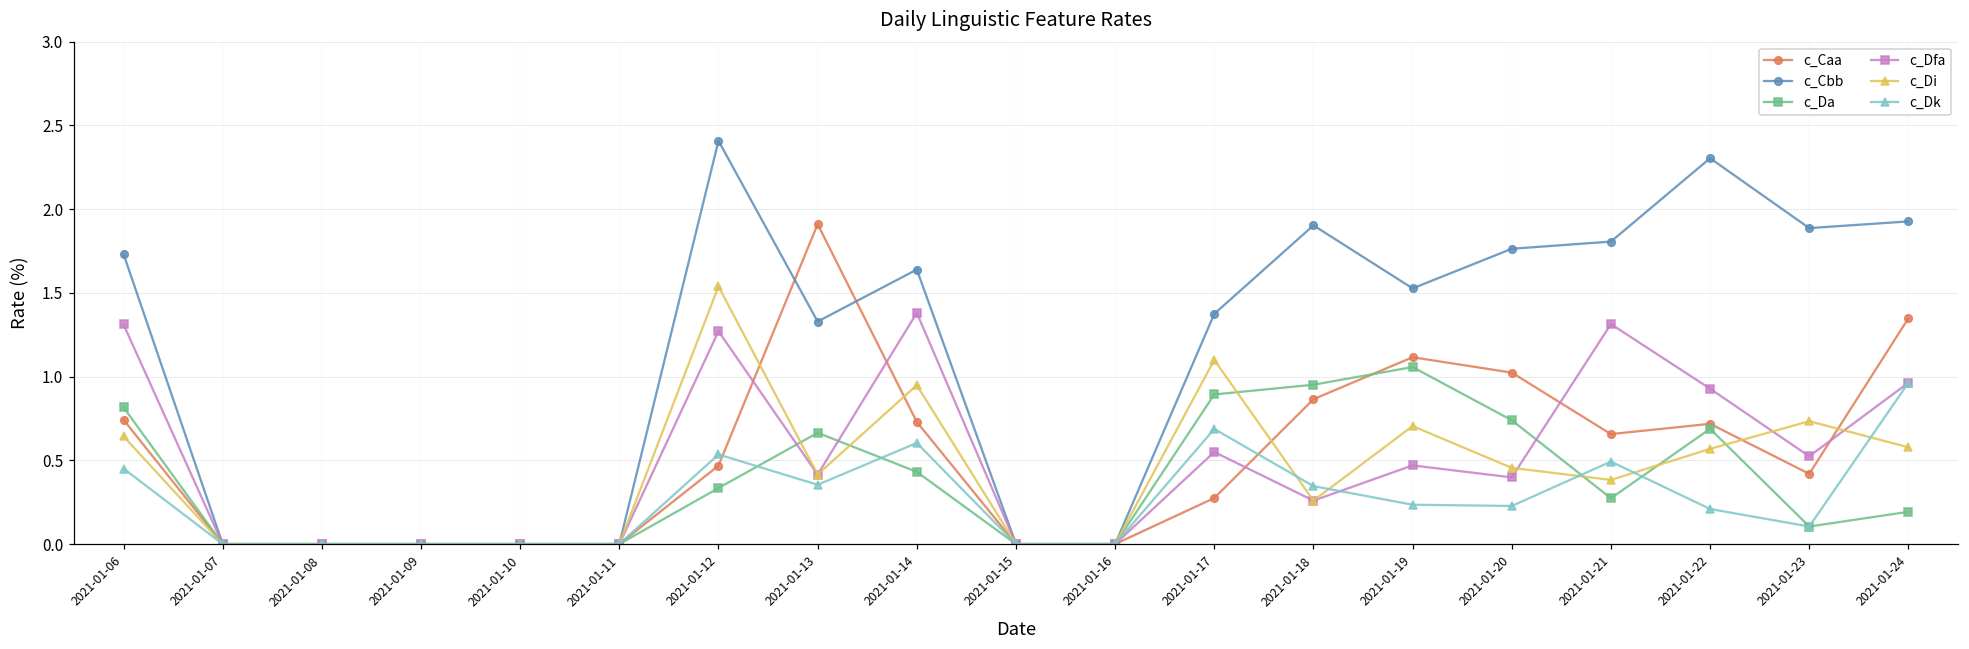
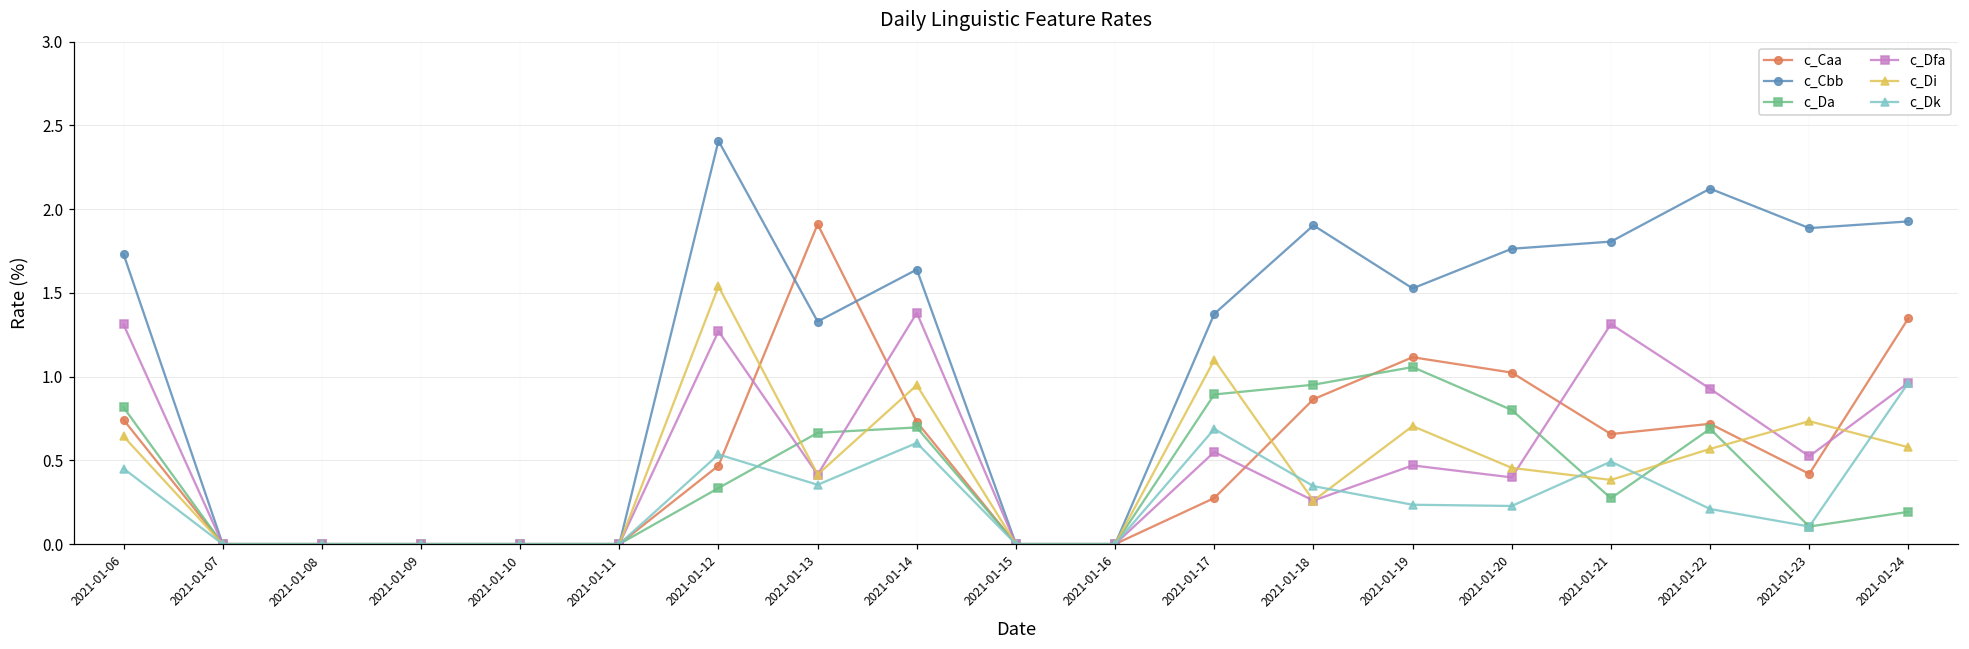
  {
    "c_Caa": {
      "2021-01-06": 0.74,
      "2021-01-12": 0.47,
      "2021-01-13": 1.91,
      "2021-01-14": 0.73,
      "2021-01-17": 0.27,
      "2021-01-18": 0.87,
      "2021-01-19": 1.12,
      "2021-01-20": 1.02,
      "2021-01-21": 0.66,
      "2021-01-22": 0.72,
      "2021-01-23": 0.42,
      "2021-01-24": 1.35
    },
    "c_Cbb": {
      "2021-01-06": 1.73,
      "2021-01-12": 2.41,
      "2021-01-13": 1.33,
      "2021-01-14": 1.64,
      "2021-01-17": 1.37,
      "2021-01-18": 1.90,
      "2021-01-19": 1.53,
      "2021-01-20": 1.76,
      "2021-01-21": 1.81,
-     "2021-01-22": 2.30,
+     "2021-01-22": 2.12,
      "2021-01-23": 1.89,
      "2021-01-24": 1.93
    },
    "c_Da": {
      "2021-01-06": 0.82,
      "2021-01-12": 0.33,
      "2021-01-13": 0.66,
-     "2021-01-14": 0.43,
+     "2021-01-14": 0.70,
      "2021-01-17": 0.89,
      "2021-01-18": 0.95,
      "2021-01-19": 1.06,
-     "2021-01-20": 0.74,
+     "2021-01-20": 0.80,
      "2021-01-21": 0.27,
      "2021-01-22": 0.69,
      "2021-01-24": 0.19
    },
    "c_Dfa": {
      "2021-01-06": 1.31,
      "2021-01-12": 1.27,
      "2021-01-14": 1.38,
      "2021-01-17": 0.55,
      "2021-01-19": 0.47,
      "2021-01-20": 0.40,
      "2021-01-21": 1.31,
      "2021-01-22": 0.93,
      "2021-01-23": 0.52
    },
    "c_Di": {
      "2021-01-06": 0.64,
      "2021-01-12": 1.54,
      "2021-01-14": 0.95,
      "2021-01-17": 1.10,
      "2021-01-19": 0.70,
      "2021-01-20": 0.46,
      "2021-01-21": 0.38,
      "2021-01-22": 0.57,
      "2021-01-23": 0.73,
      "2021-01-24": 0.58
    },
    "c_Dk": {
      "2021-01-06": 0.45,
      "2021-01-12": 0.54,
      "2021-01-13": 0.35,
      "2021-01-14": 0.60,
      "2021-01-17": 0.69,
      "2021-01-18": 0.35,
      "2021-01-19": 0.23,
      "2021-01-20": 0.23,
      "2021-01-21": 0.49,
      "2021-01-22": 0.21
    }
  }
